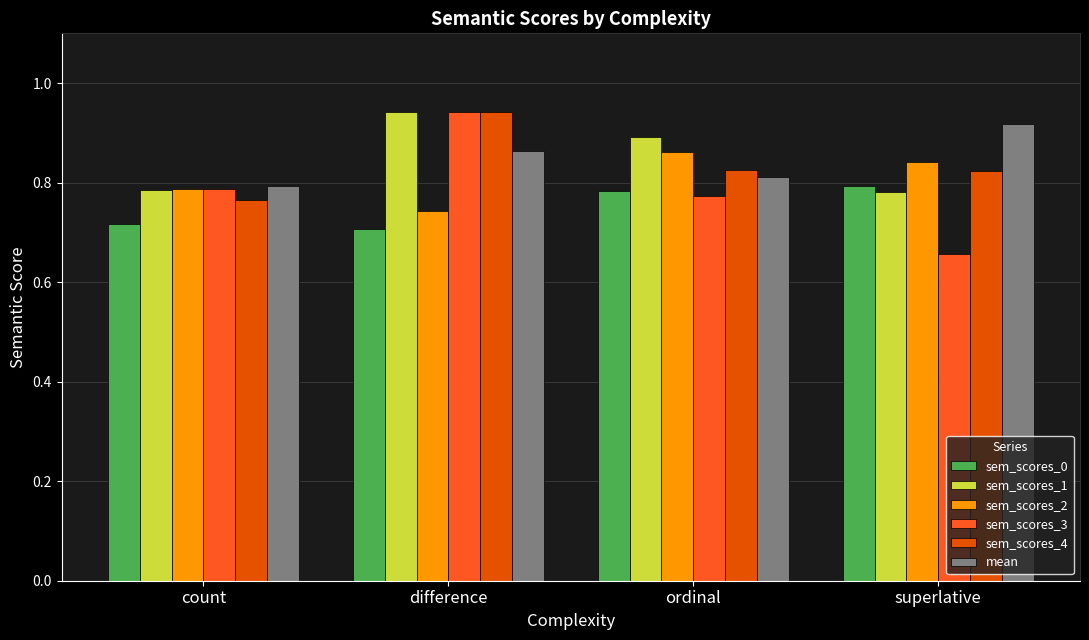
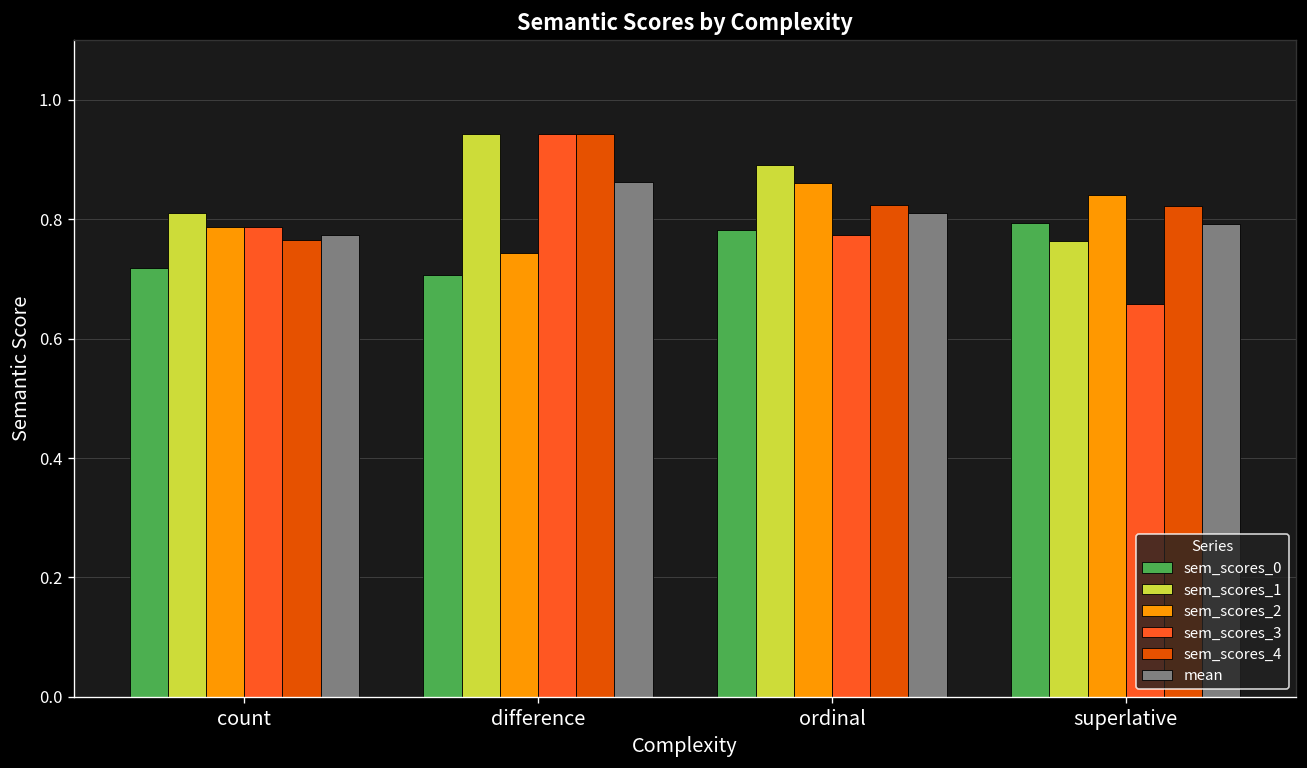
  {
    "sem_scores_0": {
      "count": 0.72,
      "difference": 0.71,
      "ordinal": 0.78,
      "superlative": 0.79
    },
    "sem_scores_1": {
-     "count": 0.79,
+     "count": 0.81,
      "difference": 0.94,
      "ordinal": 0.89,
-     "superlative": 0.78
+     "superlative": 0.76
    },
    "sem_scores_2": {
      "count": 0.79,
      "difference": 0.74,
      "ordinal": 0.86,
      "superlative": 0.84
    },
    "mean": {
-     "count": 0.79,
+     "count": 0.77,
      "difference": 0.86,
      "ordinal": 0.81,
-     "superlative": 0.92
+     "superlative": 0.79
    }
  }
